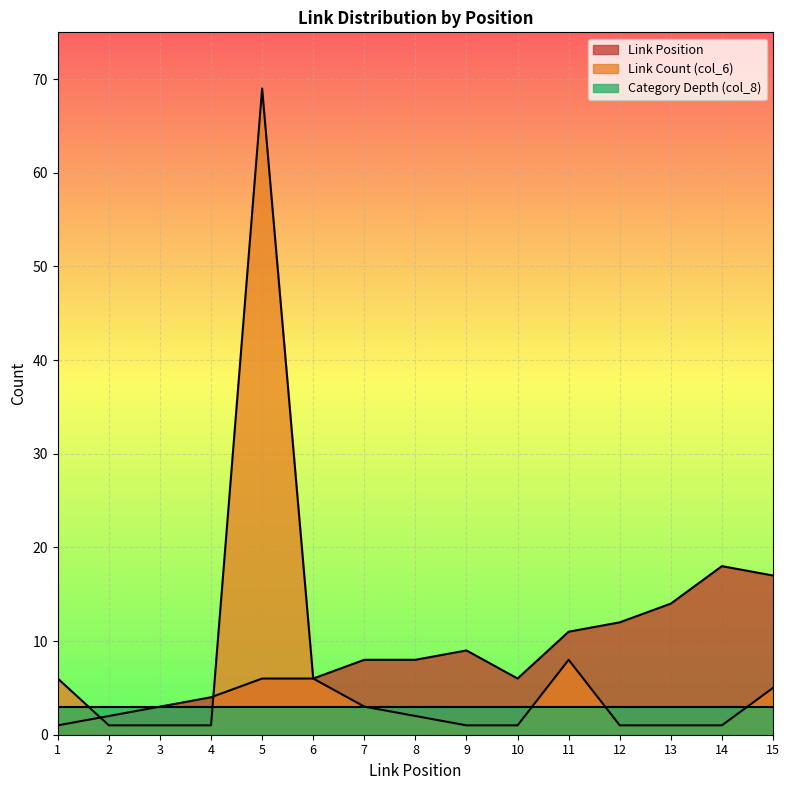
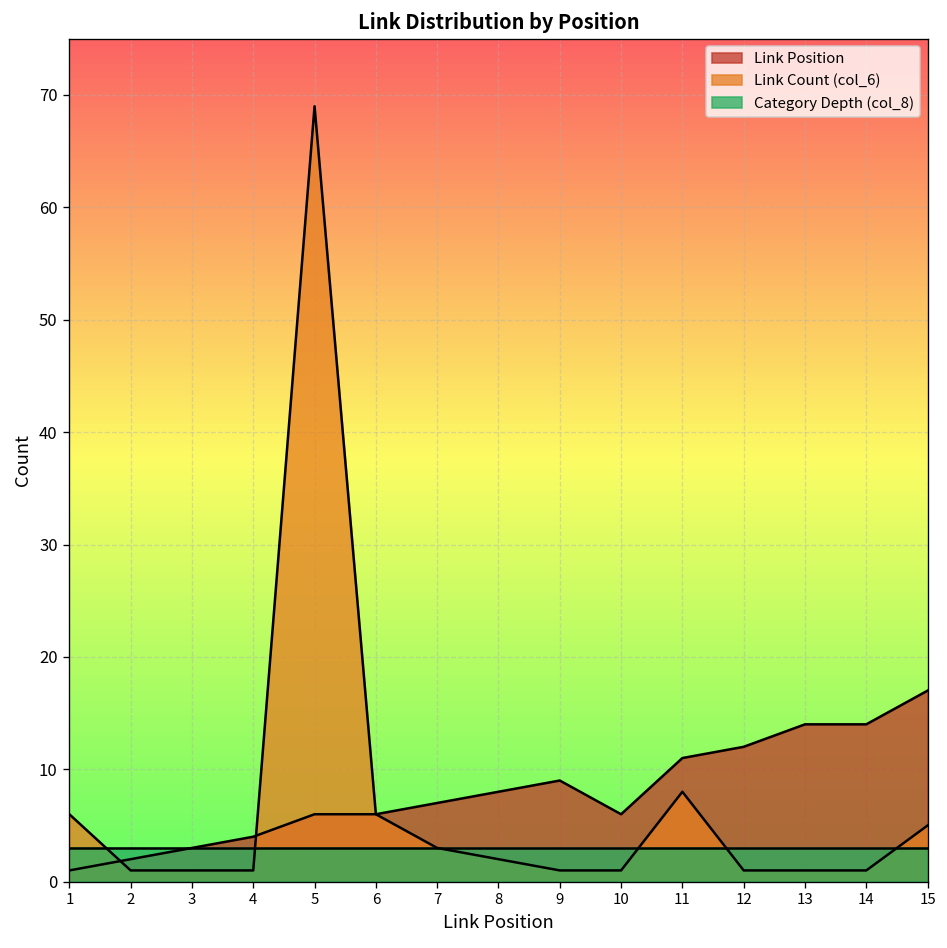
  {
    "Link Position": {
      "1": 1,
      "2": 2,
      "4": 4,
      "5": 6,
-     "7": 8,
+     "7": 7,
      "8": 8,
      "9": 9,
      "10": 6,
      "11": 11,
      "12": 12,
      "13": 14,
-     "14": 18,
+     "14": 14,
      "15": 17
    },
    "Link Count (col_6)": {
      "1": 6,
      "2": 1,
      "3": 1,
      "4": 1,
      "5": 69,
      "8": 2,
      "9": 1,
      "10": 1,
      "11": 8,
      "12": 1,
      "13": 1,
      "14": 1,
      "15": 5
    },
    "Category Depth (col_8)": {
      "1": 3,
      "2": 3,
      "4": 3,
      "5": 3,
      "6": 3,
      "8": 3,
      "9": 3,
      "10": 3,
      "11": 3,
      "12": 3,
      "13": 3,
      "14": 3,
      "15": 3
    }
  }
